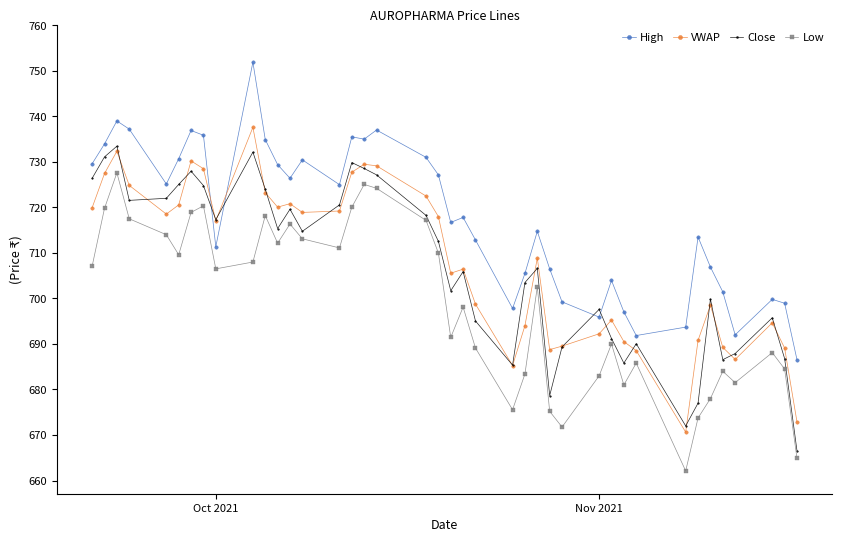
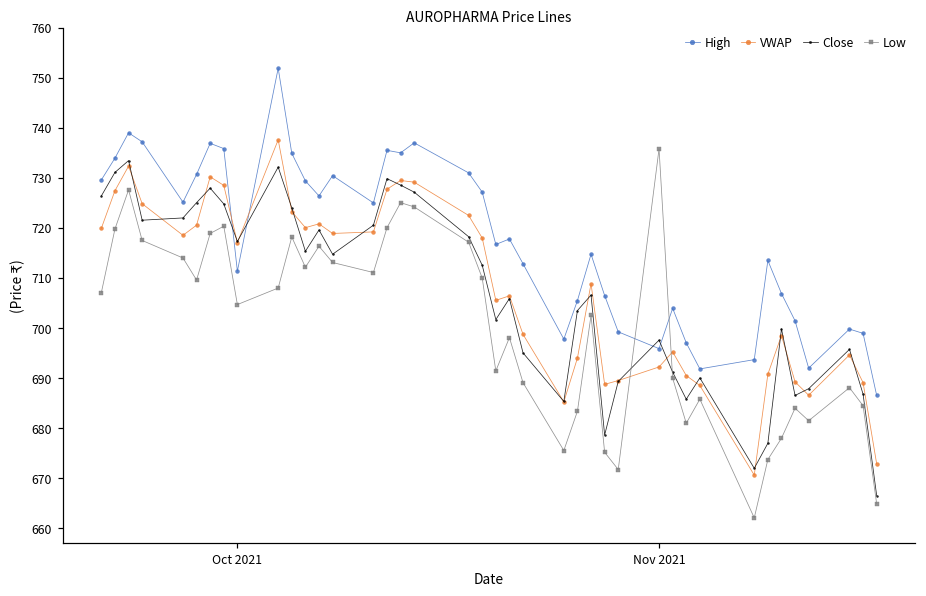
  {
    "High": {
      "Oct 2021": 711,
      "Nov 2021": 696
    },
    "VWAP": {
      "Nov 2021": 692
    },
    "Close": {
      "Nov 2021": 698
    },
    "Low": {
-     "Oct 2021": 707,
-     "Nov 2021": 683
+     "Oct 2021": 705,
+     "Nov 2021": 736
    }
  }
